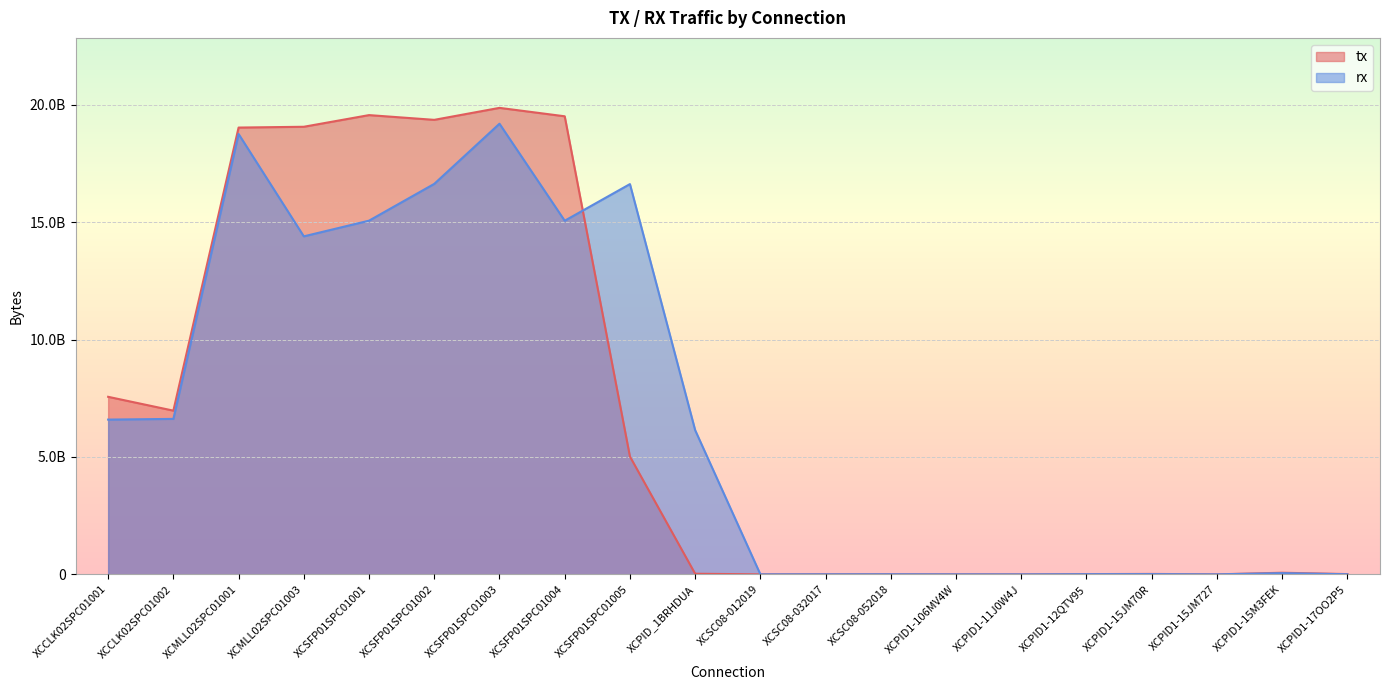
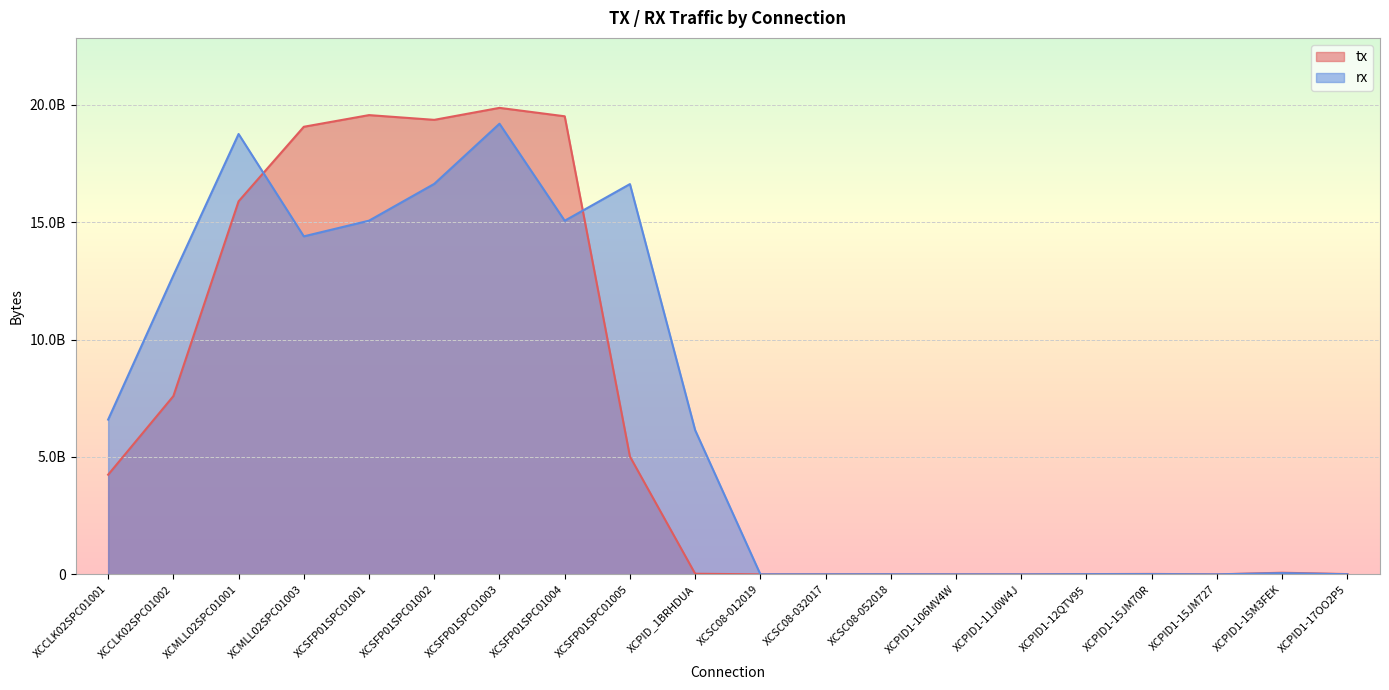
  {
    "tx": {
-     "XCCLK02SPC01001": 7600000000,
-     "XCCLK02SPC01002": 7000000000,
-     "XCMLL02SPC01001": 19000000000,
+     "XCCLK02SPC01001": 4200000000,
+     "XCCLK02SPC01002": 7600000000,
+     "XCMLL02SPC01001": 15900000000,
      "XCMLL02SPC01003": 19100000000,
      "XCSFP01SPC01001": 19600000000,
      "XCSFP01SPC01002": 19400000000,
      "XCSFP01SPC01003": 19900000000,
      "XCSFP01SPC01004": 19500000000,
      "XCSFP01SPC01005": 5000000000,
      "XCPID_1BRHDUA": 0
    },
    "rx": {
      "XCCLK02SPC01001": 6600000000,
-     "XCCLK02SPC01002": 6600000000,
+     "XCCLK02SPC01002": 12700000000,
      "XCMLL02SPC01001": 18800000000,
      "XCMLL02SPC01003": 14400000000,
      "XCSFP01SPC01001": 15100000000,
      "XCSFP01SPC01002": 16600000000,
      "XCSFP01SPC01003": 19200000000,
      "XCSFP01SPC01004": 15100000000,
      "XCSFP01SPC01005": 16600000000,
      "XCPID_1BRHDUA": 6100000000
    }
  }
